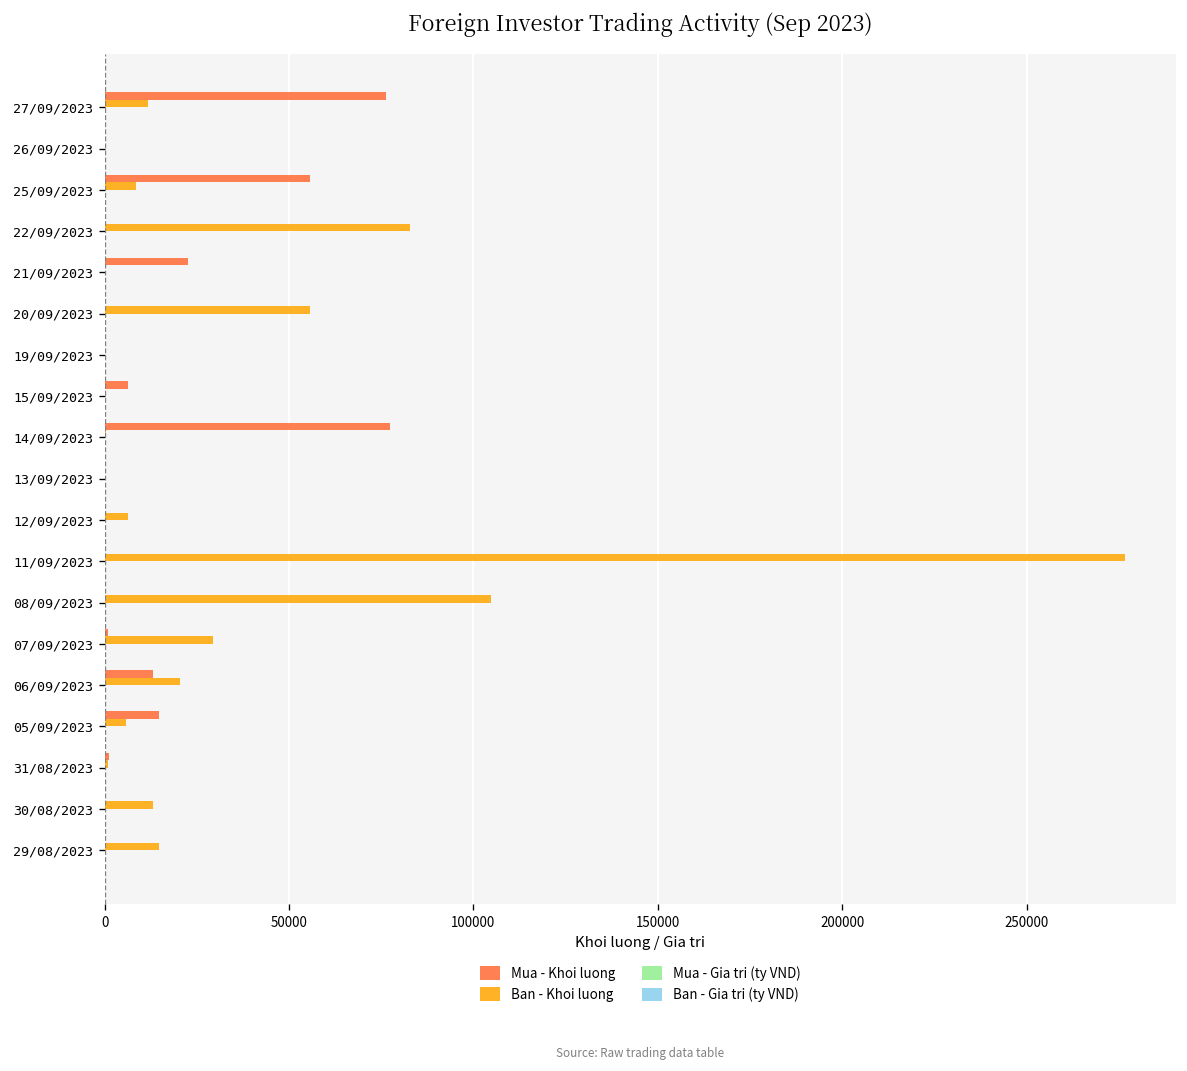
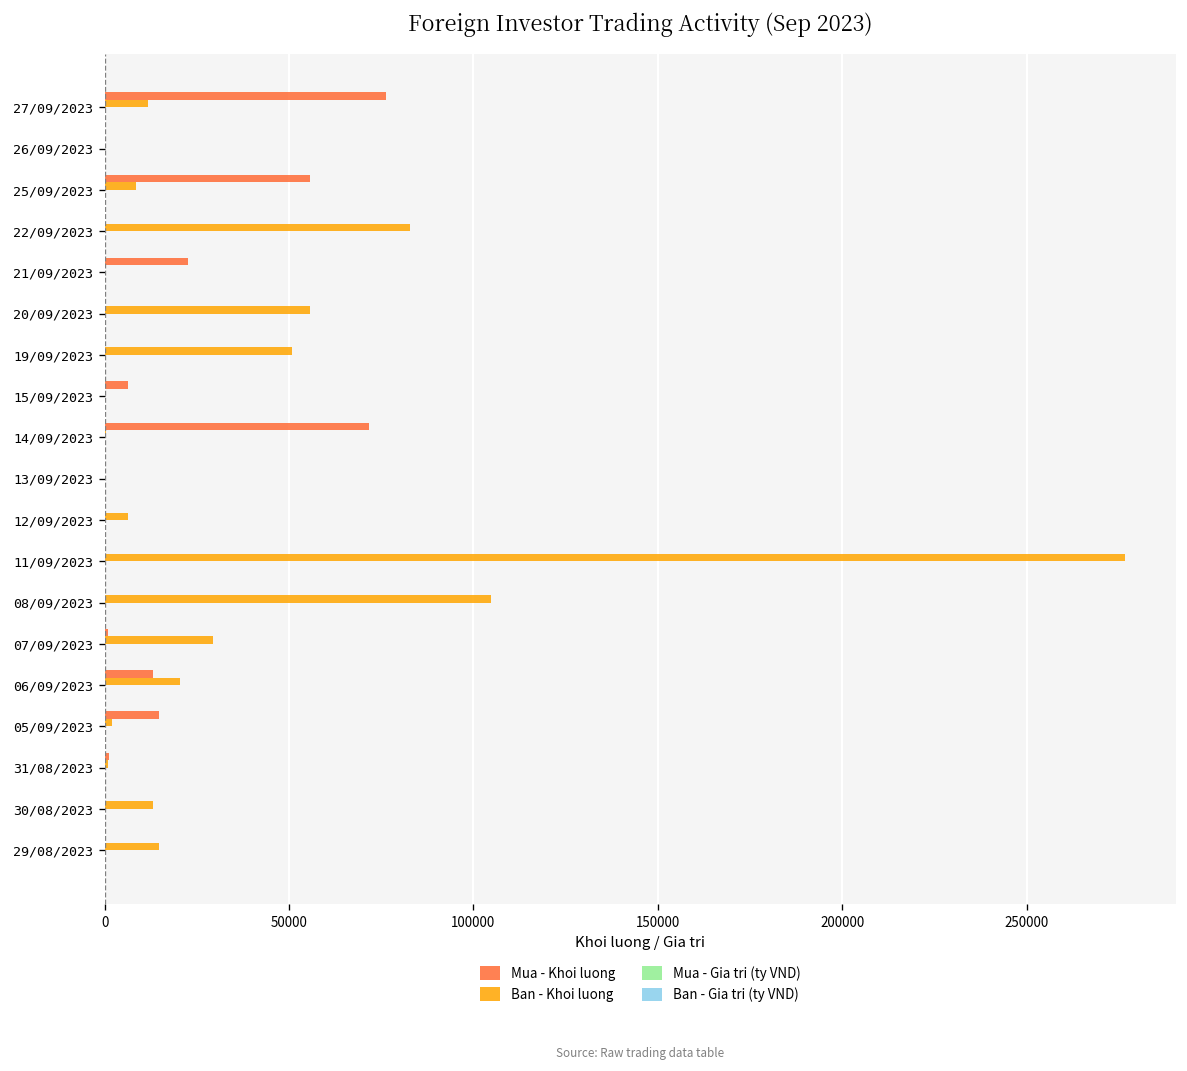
  {
    "Mua - Khoi luong": {
      "27/09/2023": 76000,
      "26/09/2023": 0,
      "25/09/2023": 56000,
      "21/09/2023": 23000,
      "20/09/2023": 0,
      "19/09/2023": 0,
      "15/09/2023": 6000,
-     "14/09/2023": 77000,
+     "14/09/2023": 72000,
      "13/09/2023": 0,
      "12/09/2023": 0,
      "11/09/2023": 0,
      "08/09/2023": 0,
      "07/09/2023": 1000,
      "06/09/2023": 13000,
      "05/09/2023": 15000,
      "31/08/2023": 1000,
      "30/08/2023": 0,
      "29/08/2023": 0
    },
    "Ban - Khoi luong": {
      "27/09/2023": 12000,
      "26/09/2023": 0,
      "25/09/2023": 9000,
      "22/09/2023": 83000,
      "21/09/2023": 0,
      "20/09/2023": 56000,
-     "19/09/2023": 0,
+     "19/09/2023": 51000,
      "15/09/2023": 0,
      "13/09/2023": 0,
      "12/09/2023": 6000,
      "11/09/2023": 277000,
      "08/09/2023": 105000,
      "07/09/2023": 29000,
      "06/09/2023": 21000,
-     "05/09/2023": 6000,
+     "05/09/2023": 2000,
      "31/08/2023": 1000,
      "30/08/2023": 13000,
      "29/08/2023": 15000
    },
    "Mua - Gia tri (ty VND)": {
      "26/09/2023": 0,
      "20/09/2023": 0,
      "19/09/2023": 0,
      "13/09/2023": 0,
      "12/09/2023": 0,
      "11/09/2023": 0,
      "08/09/2023": 0,
      "30/08/2023": 0,
      "29/08/2023": 0
    },
    "Ban - Gia tri (ty VND)": {
      "26/09/2023": 0,
      "21/09/2023": 0,
      "15/09/2023": 0,
      "13/09/2023": 0
    }
  }
